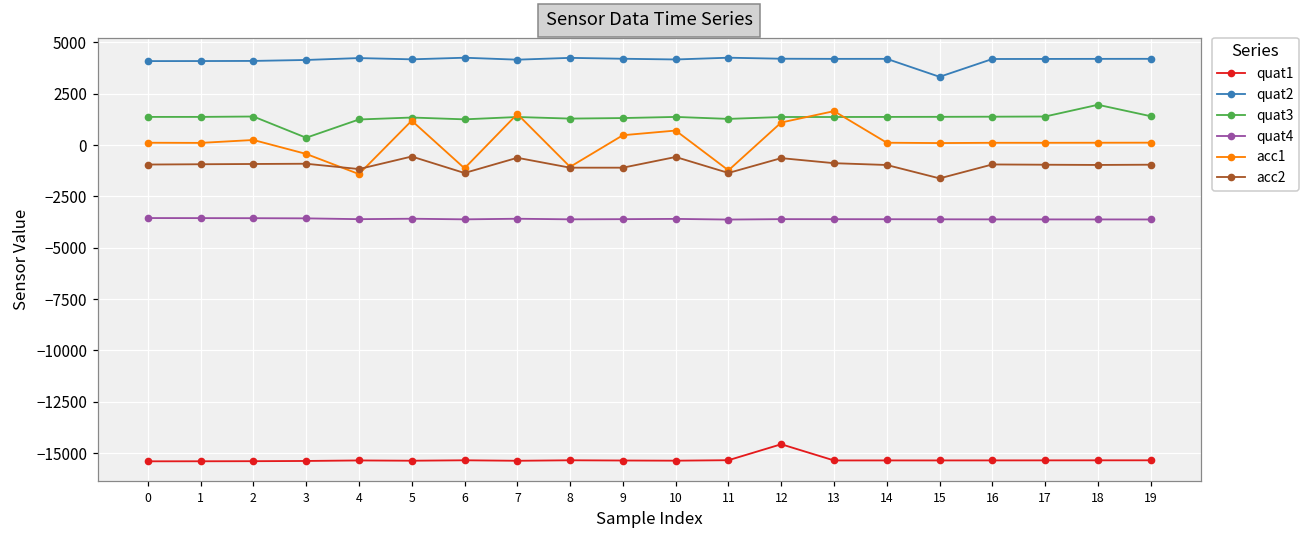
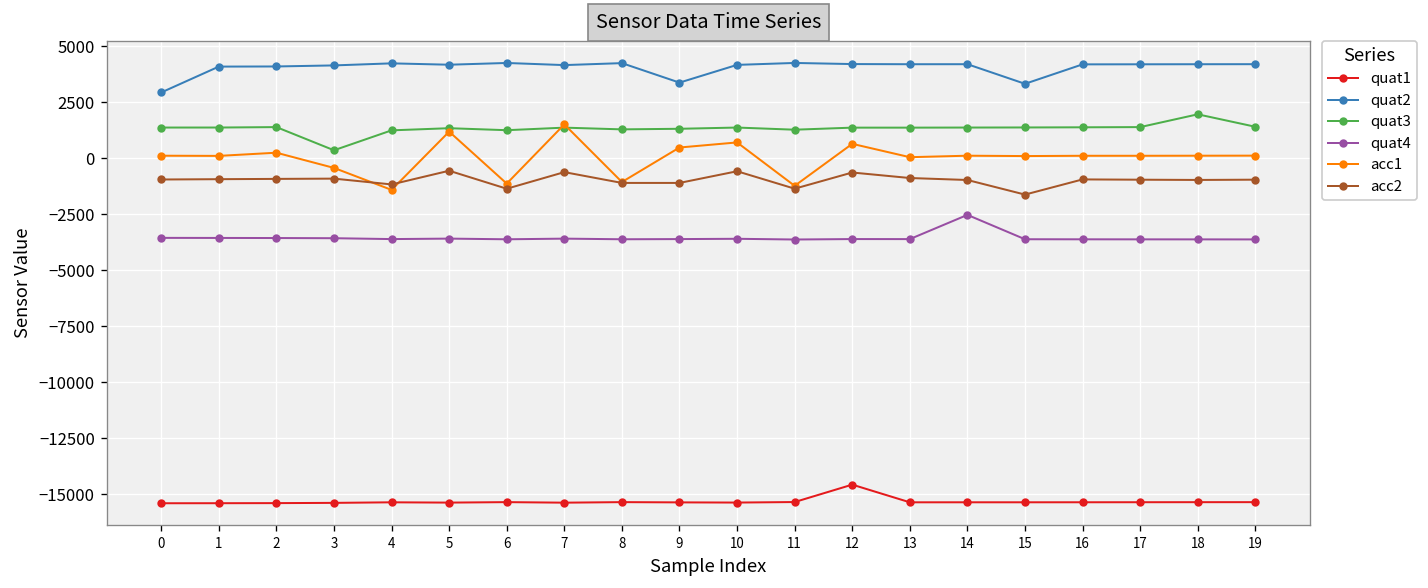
  {
    "quat1": {
      "0": -15400,
      "1": -15400,
      "2": -15400,
      "3": -15400,
      "4": -15400,
      "5": -15400,
      "6": -15400,
      "7": -15400,
      "8": -15400,
      "9": -15400,
      "10": -15400,
      "11": -15300,
      "12": -14600,
      "13": -15400,
      "14": -15400,
      "15": -15400,
      "16": -15400,
      "17": -15400,
      "18": -15400,
      "19": -15400
    },
    "quat2": {
-     "0": 4100,
+     "0": 2900,
      "1": 4100,
      "2": 4100,
      "3": 4100,
      "4": 4200,
      "5": 4200,
      "6": 4300,
      "7": 4200,
      "8": 4200,
-     "9": 4200,
+     "9": 3400,
      "10": 4200,
      "11": 4300,
      "12": 4200,
      "13": 4200,
      "14": 4200,
      "15": 3300,
      "16": 4200,
      "17": 4200,
      "18": 4200,
      "19": 4200
    },
    "quat3": {
      "0": 1400,
      "1": 1400,
      "2": 1400,
      "3": 400,
      "4": 1200,
      "5": 1300,
      "6": 1300,
      "7": 1400,
      "8": 1300,
      "9": 1300,
      "10": 1400,
      "11": 1300,
      "12": 1400,
      "13": 1400,
      "14": 1400,
      "15": 1400,
      "16": 1400,
      "17": 1400,
      "18": 2000,
      "19": 1400
    },
    "quat4": {
      "0": -3600,
      "1": -3600,
      "2": -3600,
      "3": -3600,
      "4": -3600,
      "5": -3600,
      "6": -3600,
      "7": -3600,
      "8": -3600,
      "9": -3600,
      "10": -3600,
      "11": -3600,
      "12": -3600,
      "13": -3600,
-     "14": -3600,
+     "14": -2500,
      "15": -3600,
      "16": -3600,
      "17": -3600,
      "18": -3600,
      "19": -3600
    },
    "acc1": {
      "0": 100,
      "1": 100,
      "2": 200,
      "3": -400,
      "4": -1400,
      "5": 1200,
      "6": -1100,
      "7": 1500,
      "9": 500,
      "10": 700,
-     "12": 1100,
-     "13": 1700,
+     "12": 600,
+     "13": 0,
      "14": 100,
      "15": 100,
      "16": 100,
      "17": 100,
      "18": 100,
      "19": 100
    },
    "acc2": {
      "0": -900,
      "1": -900,
      "2": -900,
      "3": -900,
      "4": -1200,
      "5": -600,
      "6": -1400,
      "7": -600,
      "9": -1100,
      "10": -600,
      "12": -600,
      "13": -900,
      "14": -1000,
      "15": -1600,
      "16": -900,
      "17": -1000,
      "18": -1000,
      "19": -1000
    }
  }
